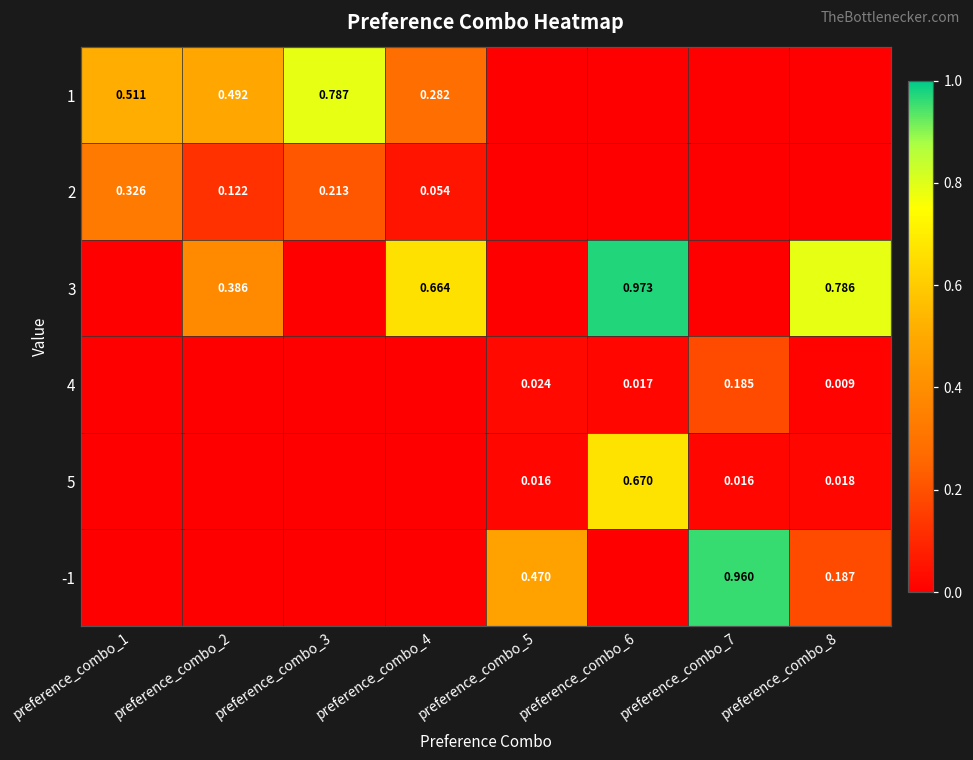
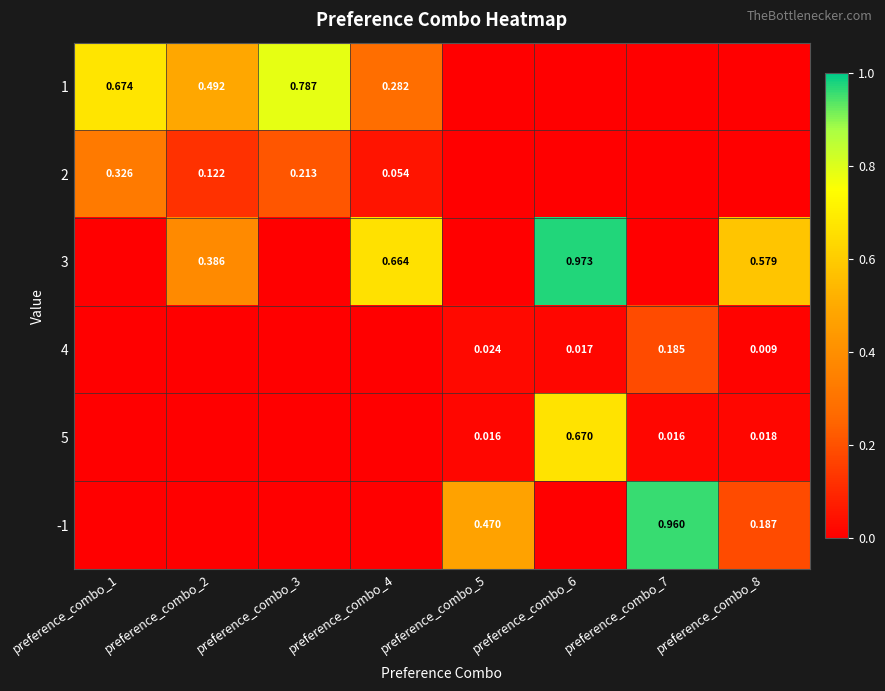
  {
    "1": {
-     "preference_combo_1": 0.511,
+     "preference_combo_1": 0.674,
      "preference_combo_2": 0.492,
      "preference_combo_3": 0.787,
      "preference_combo_4": 0.282
    },
    "2": {
      "preference_combo_1": 0.326,
      "preference_combo_2": 0.122,
      "preference_combo_3": 0.213,
      "preference_combo_4": 0.054
    },
    "3": {
      "preference_combo_2": 0.386,
      "preference_combo_4": 0.664,
      "preference_combo_6": 0.973,
-     "preference_combo_8": 0.786
+     "preference_combo_8": 0.579
    },
    "4": {
      "preference_combo_5": 0.024,
      "preference_combo_6": 0.017,
      "preference_combo_7": 0.185,
      "preference_combo_8": 0.009
    },
    "5": {
      "preference_combo_5": 0.016,
      "preference_combo_6": 0.670,
      "preference_combo_7": 0.016,
      "preference_combo_8": 0.018
    },
    "-1": {
      "preference_combo_5": 0.470,
      "preference_combo_7": 0.960,
      "preference_combo_8": 0.187
    }
  }
